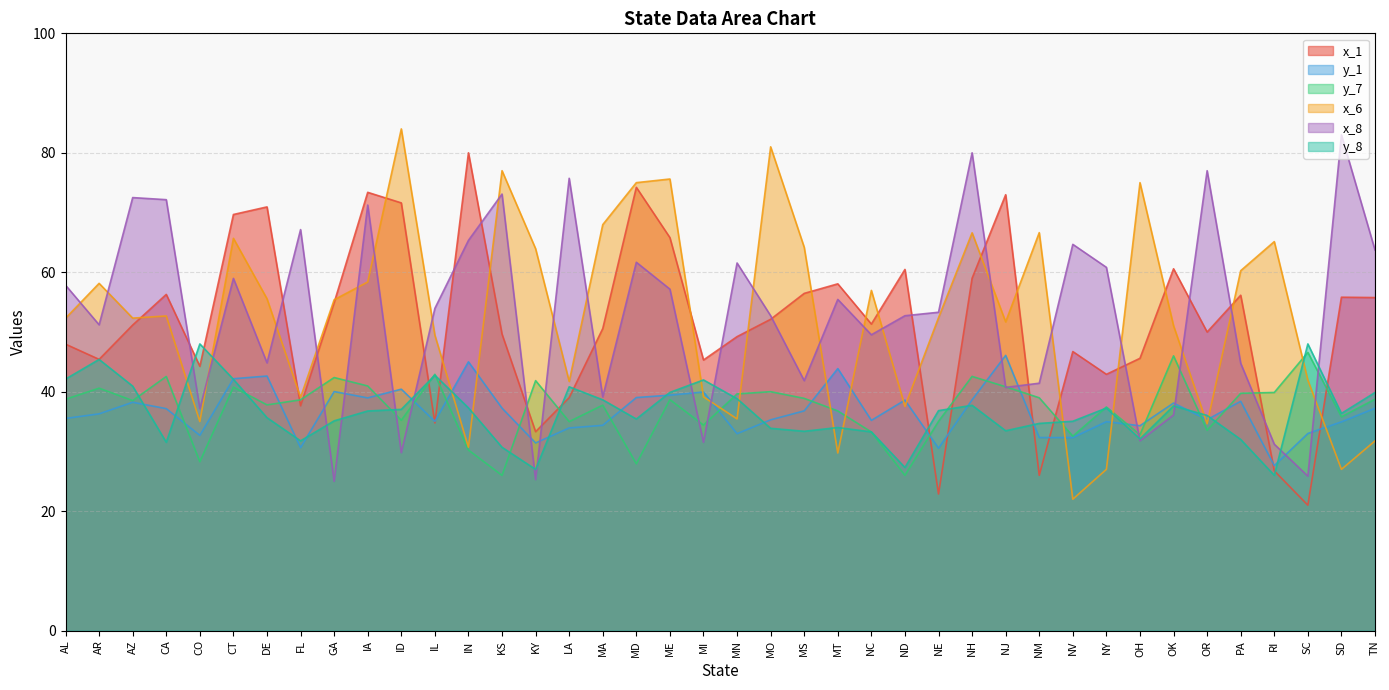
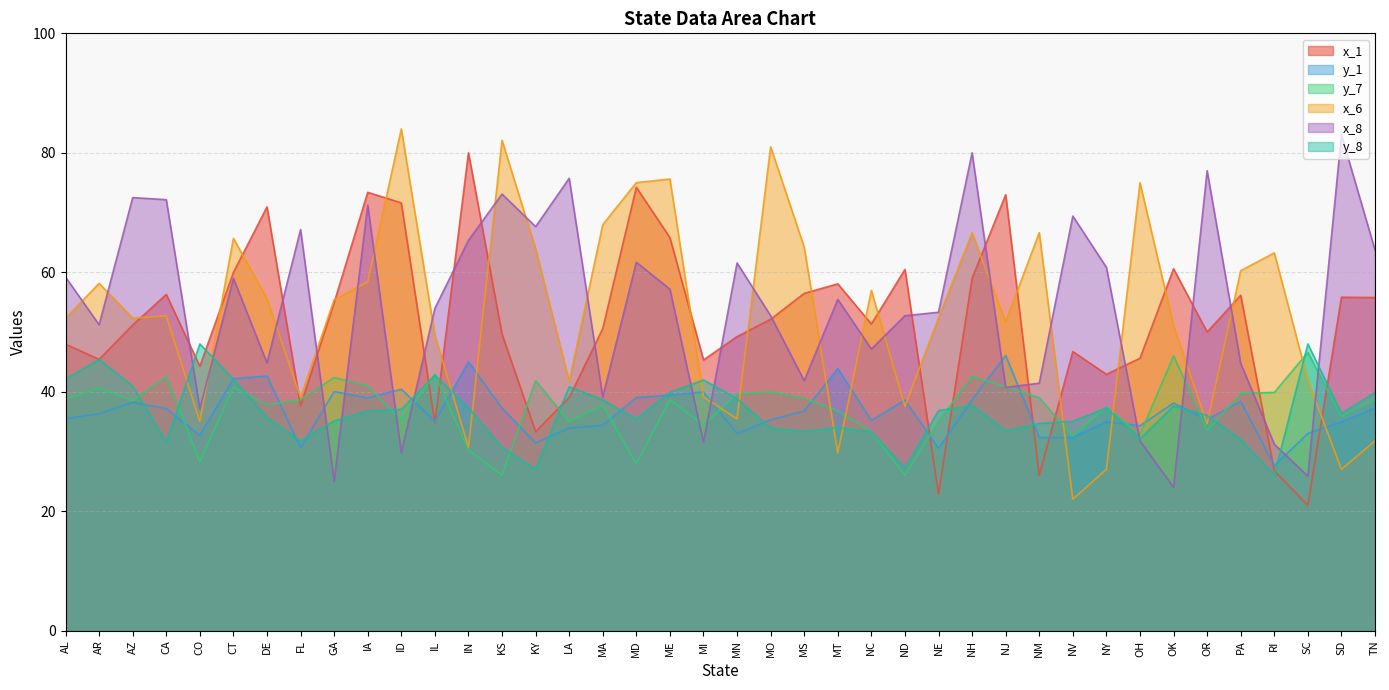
  {
    "x_1": {
      "AL": 48,
      "AZ": 51,
      "CA": 56,
      "CO": 44,
-     "CT": 70,
+     "CT": 60,
      "DE": 71,
      "FL": 38,
      "GA": 55,
      "IA": 73,
      "ID": 72,
      "IN": 80,
      "KS": 50,
      "KY": 33,
      "LA": 39,
      "MA": 51,
      "MD": 74,
      "ME": 66,
      "MI": 45,
      "MN": 49,
      "MO": 52,
      "MS": 56,
      "MT": 58,
      "NC": 51,
      "ND": 60,
      "NE": 23,
      "NH": 59,
      "NJ": 73,
      "NM": 26,
      "NV": 47,
      "NY": 43,
      "OH": 46,
      "OK": 61,
      "OR": 50,
      "PA": 56,
      "RI": 27,
      "SC": 21,
      "SD": 56,
      "TN": 56
    },
    "x_6": {
      "AL": 52,
      "AR": 58,
      "AZ": 52,
      "CA": 53,
      "CO": 35,
      "CT": 66,
      "DE": 56,
      "GA": 55,
      "IA": 58,
      "ID": 84,
      "IL": 49,
      "IN": 31,
-     "KS": 77,
+     "KS": 82,
      "KY": 64,
      "LA": 42,
      "MA": 68,
      "MD": 75,
      "ME": 76,
      "MI": 39,
      "MN": 35,
      "MO": 81,
      "MS": 64,
      "MT": 30,
      "NC": 57,
      "ND": 38,
      "NE": 52,
      "NH": 67,
      "NJ": 52,
      "NM": 67,
      "NV": 22,
      "NY": 27,
      "OH": 75,
      "OK": 51,
      "OR": 35,
      "PA": 60,
-     "RI": 65,
+     "RI": 63,
      "SC": 42,
      "SD": 27,
      "TN": 32
    },
    "x_8": {
-     "AL": 58,
+     "AL": 59,
      "AR": 51,
      "AZ": 73,
      "CA": 72,
      "CO": 37,
      "CT": 59,
      "DE": 45,
      "FL": 67,
      "GA": 25,
      "IA": 71,
      "ID": 30,
      "IL": 54,
      "IN": 65,
      "KS": 73,
-     "KY": 25,
+     "KY": 68,
      "LA": 76,
      "MA": 39,
      "MD": 62,
      "ME": 57,
      "MI": 32,
      "MN": 62,
      "MO": 53,
      "MS": 42,
      "MT": 55,
-     "NC": 50,
+     "NC": 47,
      "ND": 53,
      "NE": 53,
      "NH": 80,
      "NM": 41,
-     "NV": 65,
+     "NV": 69,
      "NY": 61,
-     "OK": 36,
+     "OK": 24,
      "OR": 77,
      "PA": 45,
      "RI": 31,
      "SC": 26,
      "TN": 64
    }
  }
